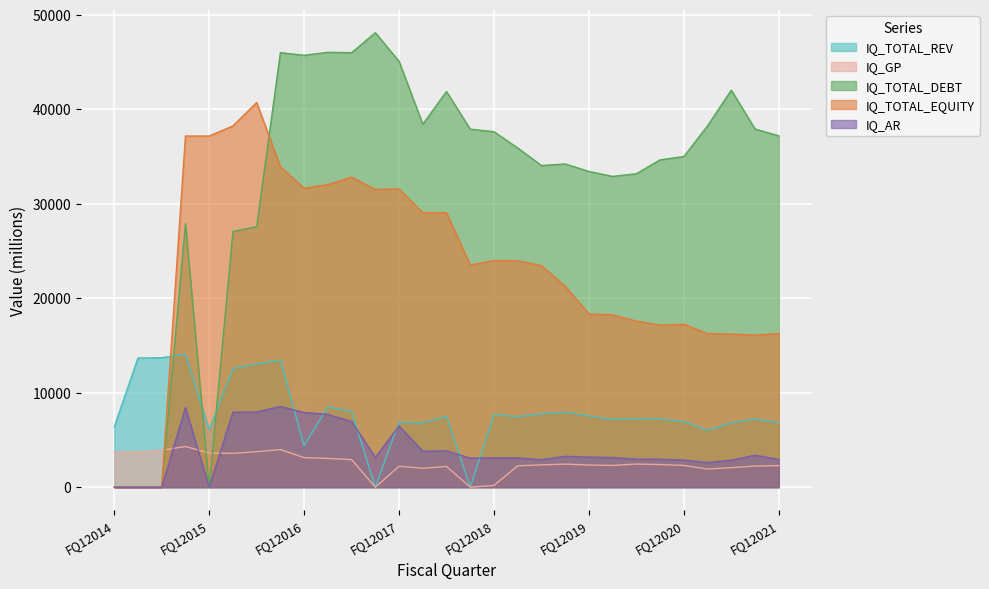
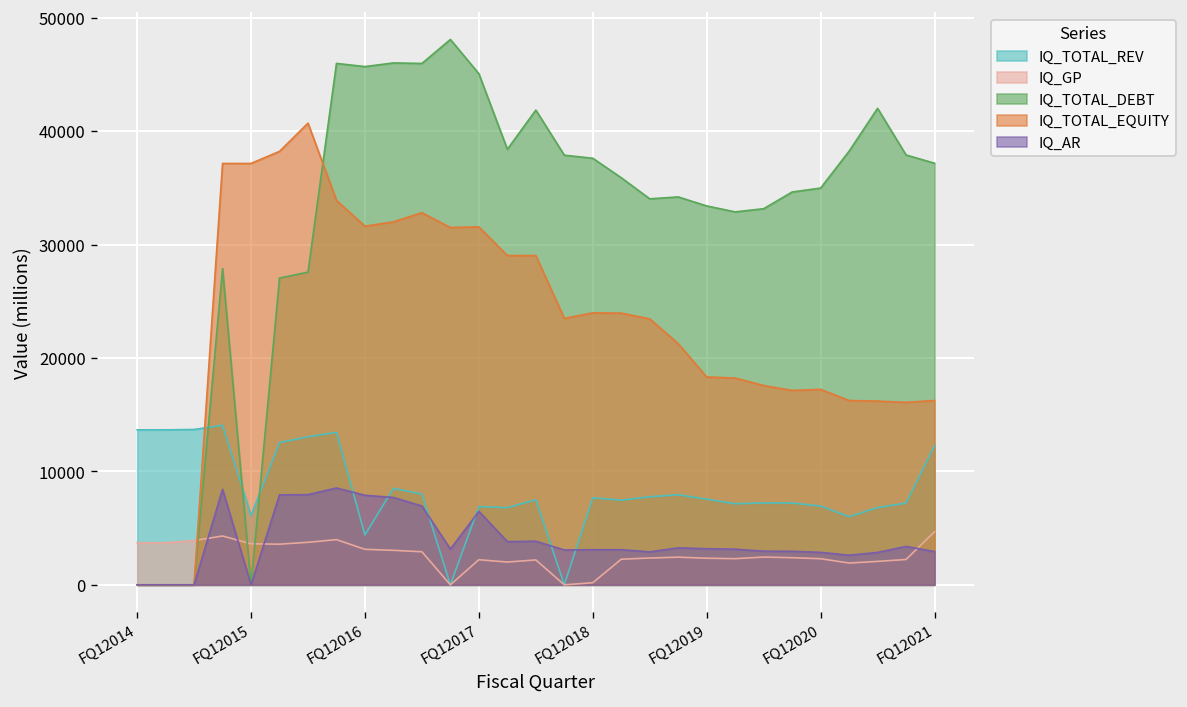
  {
    "IQ_TOTAL_REV": {
-     "FQ12014": 6000,
+     "FQ12014": 14000,
      "FQ12015": 6000,
      "FQ12016": 4000,
      "FQ12017": 7000,
      "FQ12018": 8000,
      "FQ12019": 8000,
      "FQ12020": 7000,
-     "FQ12021": 7000
+     "FQ12021": 12000
    },
    "IQ_GP": {
      "FQ12014": 4000,
      "FQ12015": 4000,
      "FQ12016": 3000,
      "FQ12017": 2000,
      "FQ12018": 0,
      "FQ12019": 2000,
      "FQ12020": 2000,
-     "FQ12021": 2000
+     "FQ12021": 5000
    },
    "IQ_TOTAL_DEBT": {
      "FQ12016": 46000,
      "FQ12017": 45000,
      "FQ12018": 38000,
      "FQ12019": 33000,
      "FQ12020": 35000,
      "FQ12021": 37000
    },
    "IQ_TOTAL_EQUITY": {
      "FQ12015": 37000,
      "FQ12016": 32000,
      "FQ12017": 32000,
      "FQ12018": 24000,
      "FQ12019": 18000,
      "FQ12020": 17000,
      "FQ12021": 16000
    },
    "IQ_AR": {
      "FQ12016": 8000,
      "FQ12017": 6000,
      "FQ12018": 3000,
      "FQ12019": 3000,
      "FQ12020": 3000,
      "FQ12021": 3000
    }
  }
